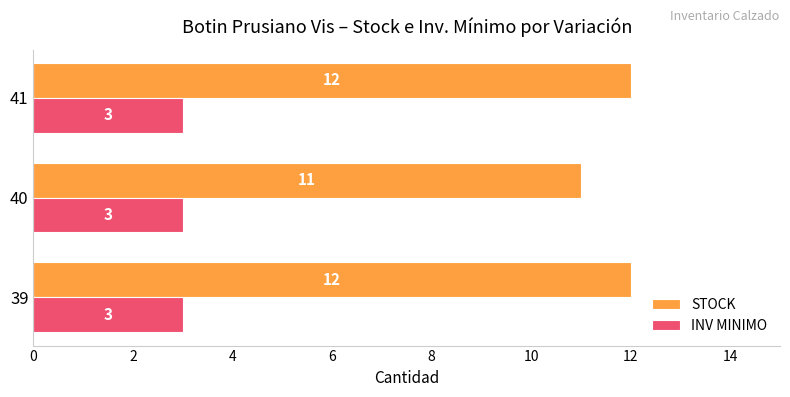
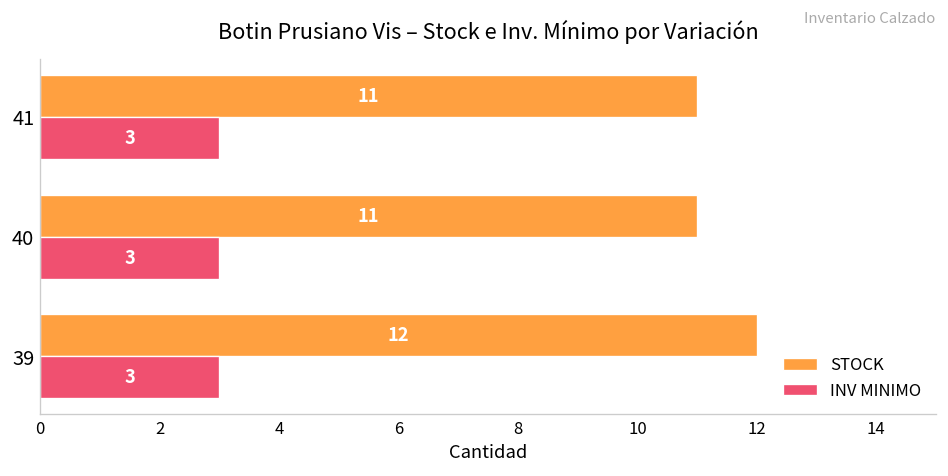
  {
    "STOCK": {
-     "41": 12,
+     "41": 11,
      "40": 11,
      "39": 12
    },
    "INV MINIMO": {
      "41": 3,
      "40": 3,
      "39": 3
    }
  }
